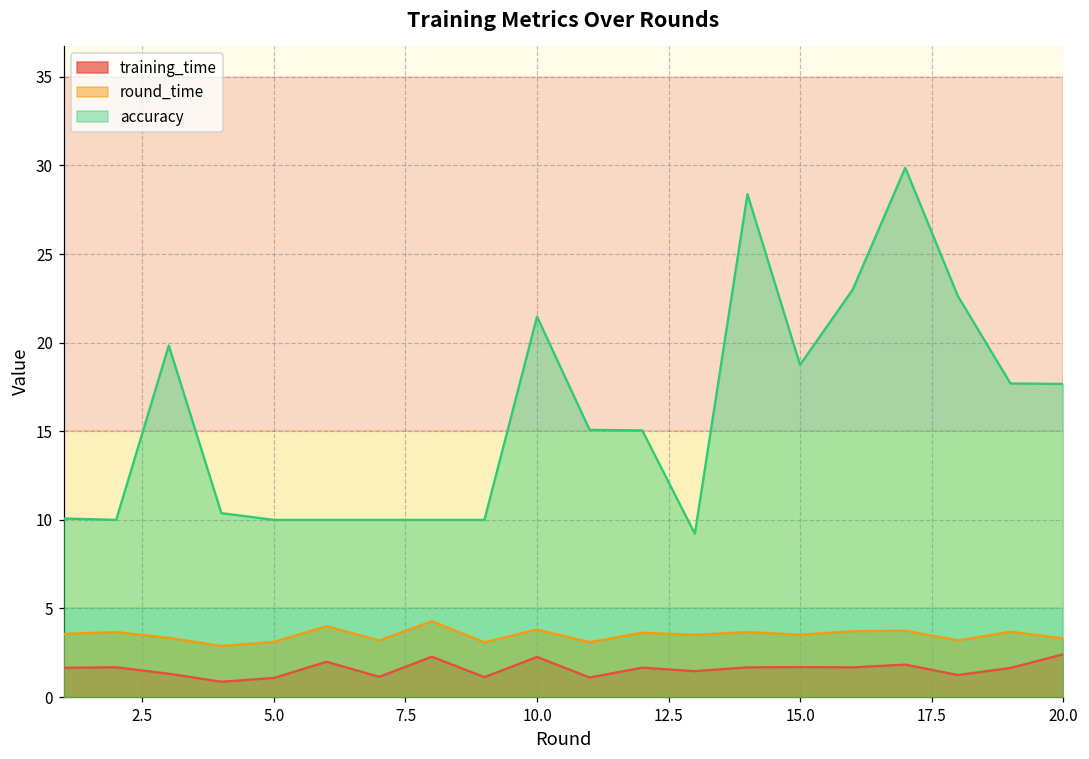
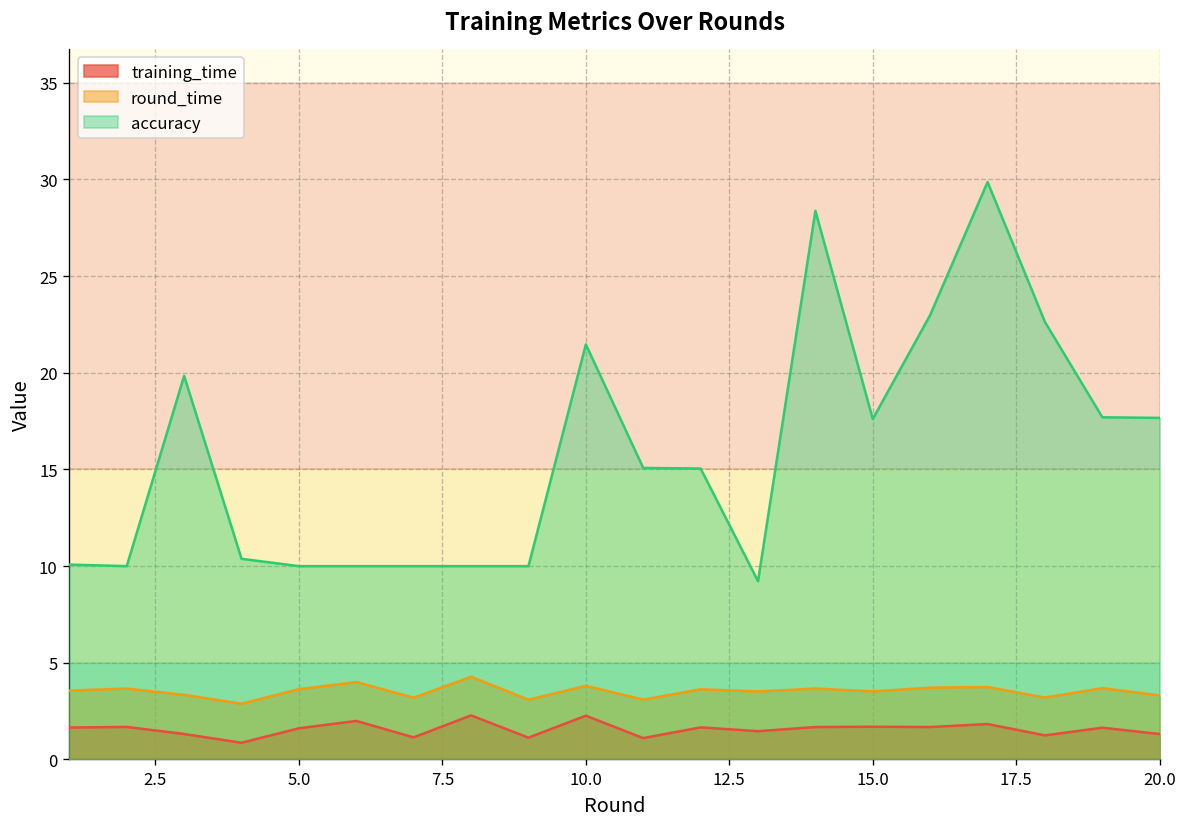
  {
    "training_time": {
-     "5.0": 1.1,
+     "5.0": 1.6,
      "10.0": 2.3,
      "15.0": 1.7,
-     "20.0": 2.4
+     "20.0": 1.3
    },
    "round_time": {
-     "5.0": 3.1,
+     "5.0": 3.6,
      "10.0": 3.8,
      "15.0": 3.5,
      "20.0": 3.3
    },
    "accuracy": {
      "5.0": 10.0,
      "10.0": 21.5,
-     "15.0": 18.8,
+     "15.0": 17.6,
      "20.0": 17.7
    }
  }
